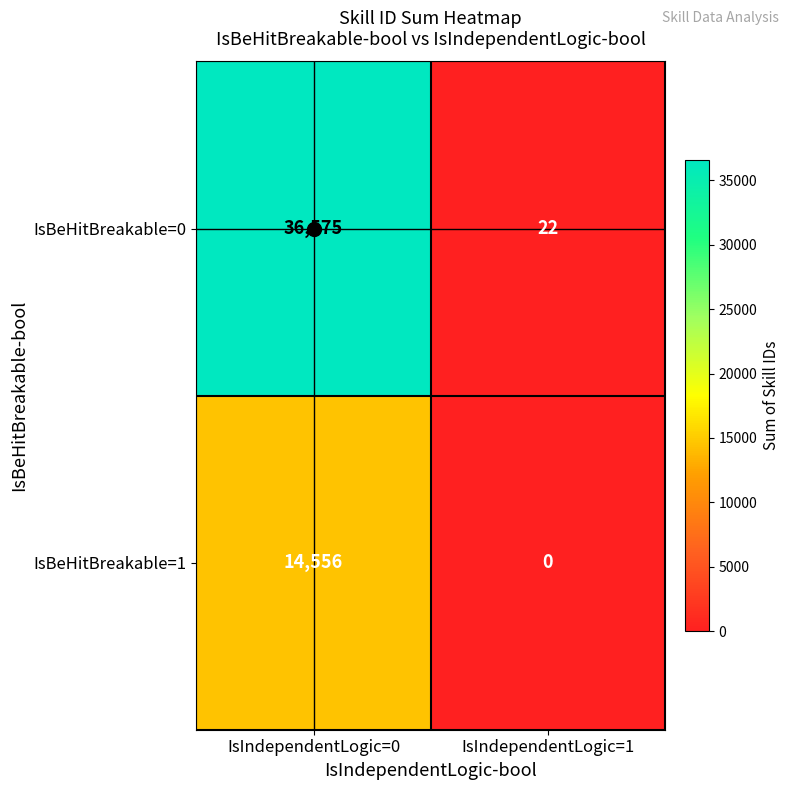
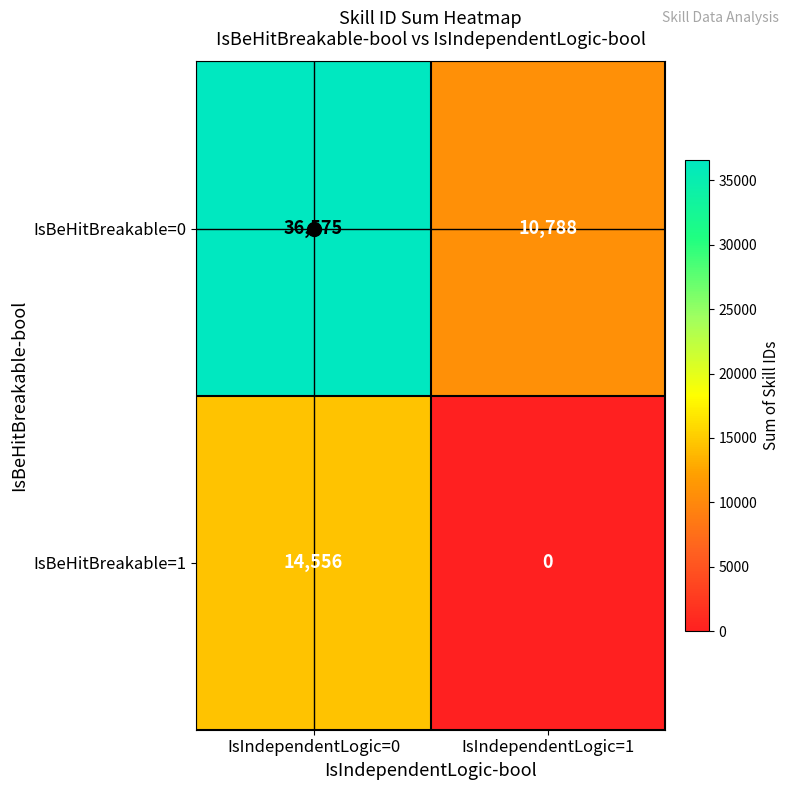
  {
    "IsBeHitBreakable=0": {
-     "IsIndependentLogic=1": "22"
+     "IsIndependentLogic=1": "10,788"
    },
    "IsBeHitBreakable=1": {
      "IsIndependentLogic=0": "14,556",
      "IsIndependentLogic=1": "0"
    }
  }
